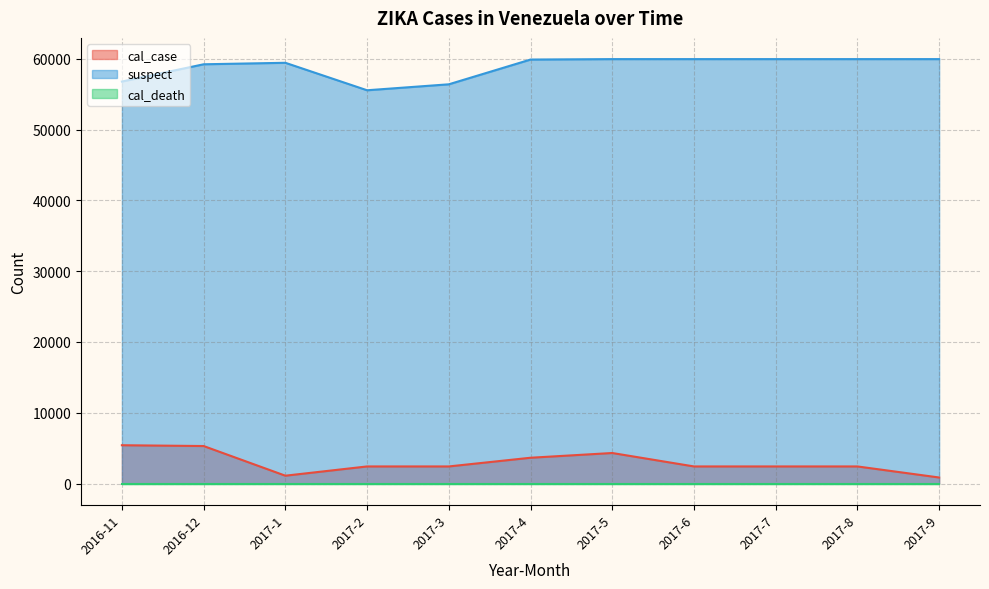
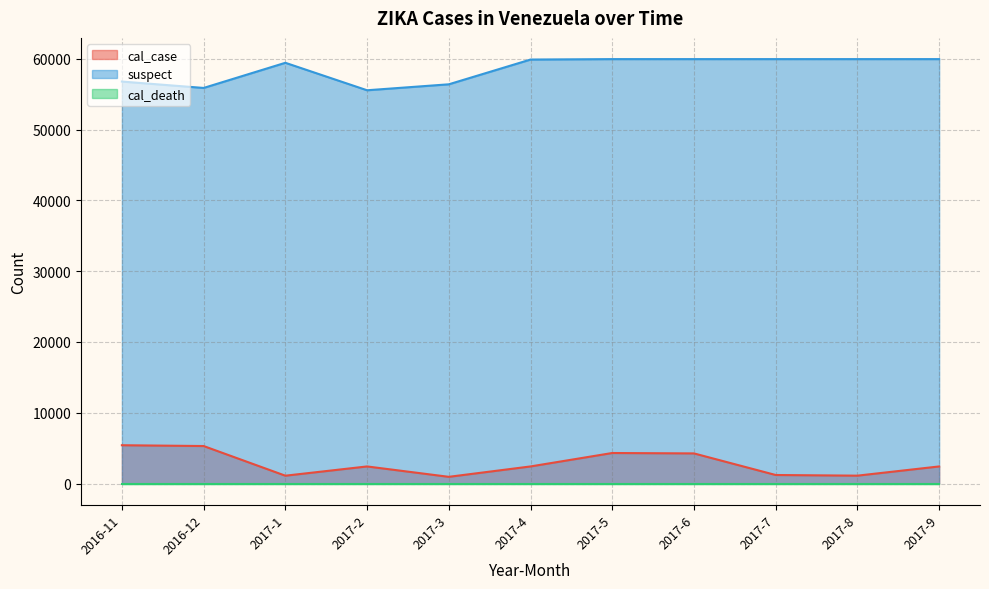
  {
    "cal_case": {
      "2016-11": 5000,
      "2016-12": 5000,
      "2017-1": 1000,
      "2017-2": 2000,
-     "2017-3": 2000,
-     "2017-4": 4000,
+     "2017-3": 1000,
+     "2017-4": 2000,
      "2017-5": 4000,
-     "2017-6": 2000,
-     "2017-7": 2000,
-     "2017-8": 2000,
-     "2017-9": 1000
+     "2017-6": 4000,
+     "2017-7": 1000,
+     "2017-8": 1000,
+     "2017-9": 2000
    },
    "suspect": {
-     "2016-12": 59000,
+     "2016-12": 56000,
      "2017-1": 59000,
      "2017-2": 56000,
      "2017-3": 56000,
      "2017-4": 60000,
      "2017-5": 60000,
      "2017-6": 60000,
      "2017-7": 60000,
      "2017-8": 60000,
      "2017-9": 60000
    },
    "cal_death": {
      "2016-11": 0,
      "2016-12": 0,
      "2017-1": 0,
      "2017-2": 0,
      "2017-3": 0,
      "2017-4": 0,
      "2017-5": 0,
      "2017-6": 0,
      "2017-7": 0,
      "2017-8": 0,
      "2017-9": 0
    }
  }
